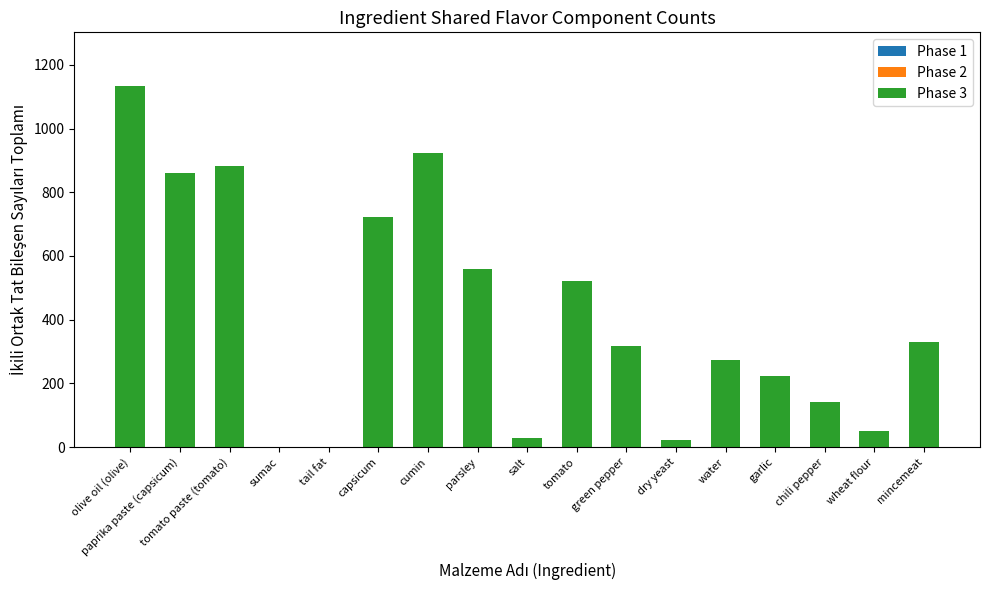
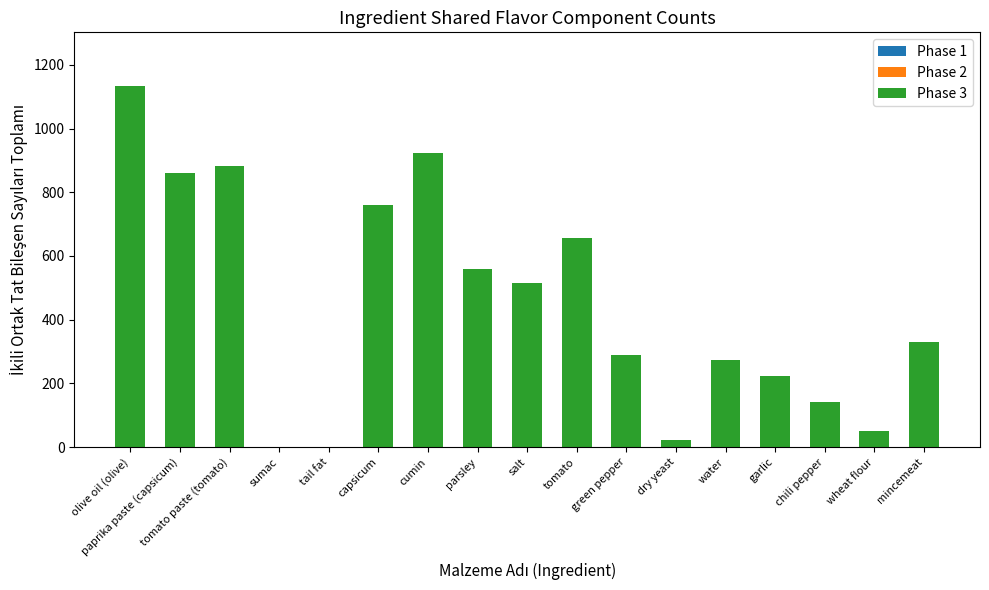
  {
    "Phase 2": {
      "olive oil (olive)": 0,
      "paprika paste (capsicum)": 0,
      "tomato paste (tomato)": 0,
      "sumac": 0,
      "tail fat": 0,
      "capsicum": 0,
      "cumin": 0,
      "parsley": 0,
      "salt": 0,
      "tomato": 0,
      "green pepper": 0,
      "dry yeast": 0,
      "water": 0,
      "garlic": 0,
      "chili pepper": 0,
      "wheat flour": 0,
      "mincemeat": 0
    },
    "Phase 3": {
      "olive oil (olive)": 1130,
      "paprika paste (capsicum)": 860,
      "tomato paste (tomato)": 880,
      "sumac": 0,
      "tail fat": 0,
-     "capsicum": 720,
+     "capsicum": 760,
      "cumin": 920,
      "parsley": 560,
-     "salt": 30,
-     "tomato": 520,
-     "green pepper": 320,
+     "salt": 510,
+     "tomato": 660,
+     "green pepper": 290,
      "dry yeast": 20,
      "water": 280,
      "garlic": 220,
      "chili pepper": 140,
      "wheat flour": 50,
      "mincemeat": 330
    }
  }
